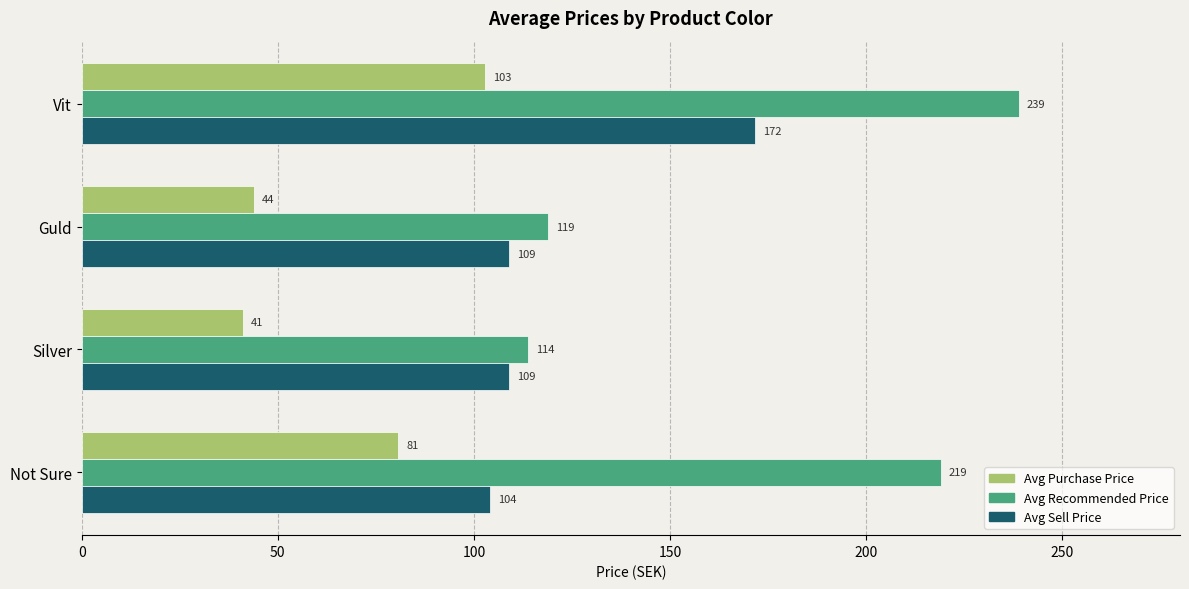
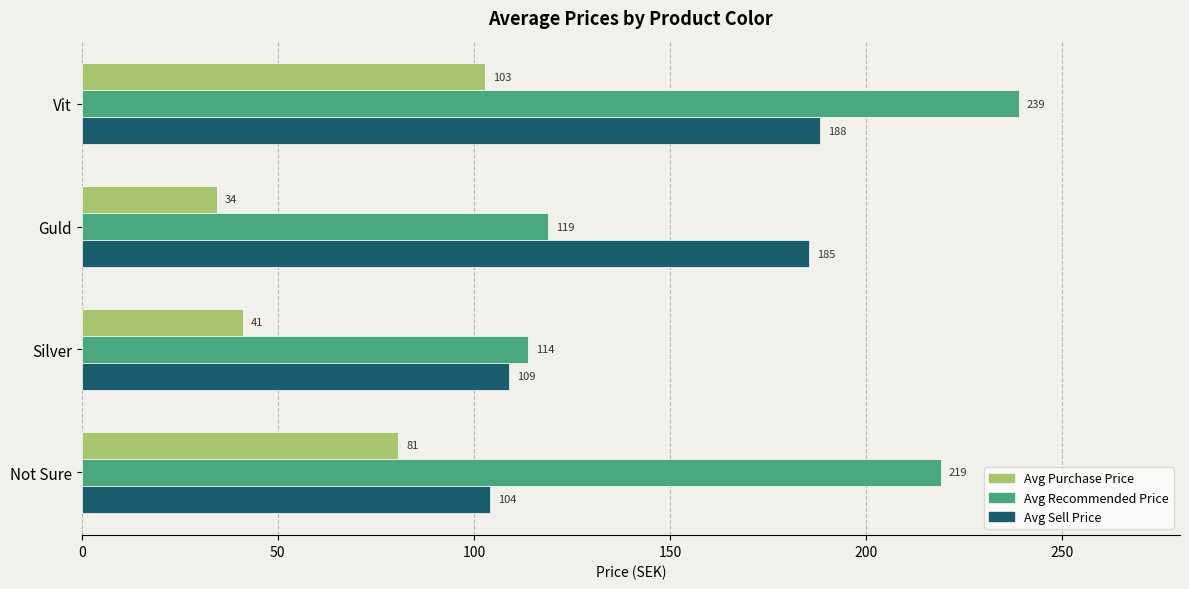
  {
    "Avg Purchase Price": {
      "Vit": 103,
-     "Guld": 44,
+     "Guld": 34,
      "Silver": 41,
      "Not Sure": 81
    },
    "Avg Recommended Price": {
      "Vit": 239,
      "Guld": 119,
      "Silver": 114,
      "Not Sure": 219
    },
    "Avg Sell Price": {
-     "Vit": 172,
-     "Guld": 109,
+     "Vit": 188,
+     "Guld": 185,
      "Silver": 109,
      "Not Sure": 104
    }
  }
